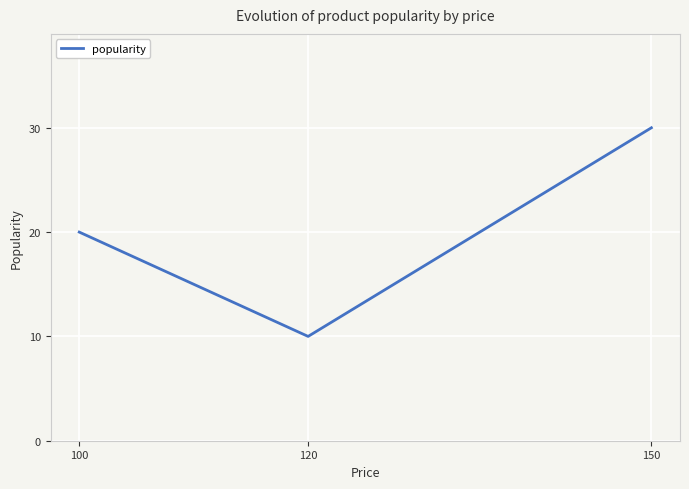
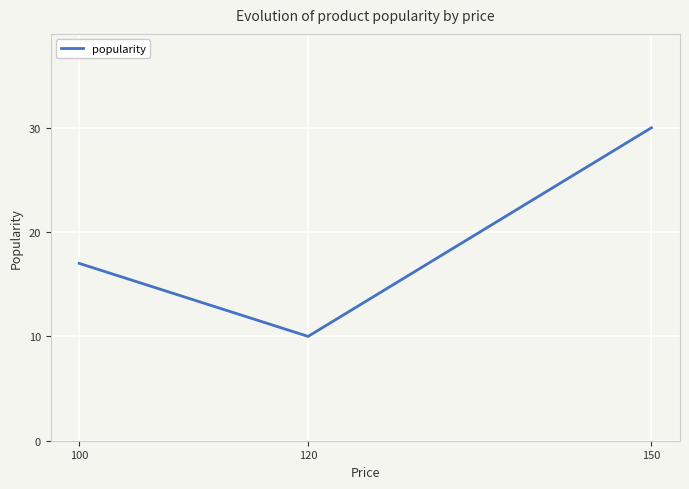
  {
-   "100": 20,
+   "100": 17,
    "120": 10,
    "150": 30
  }
